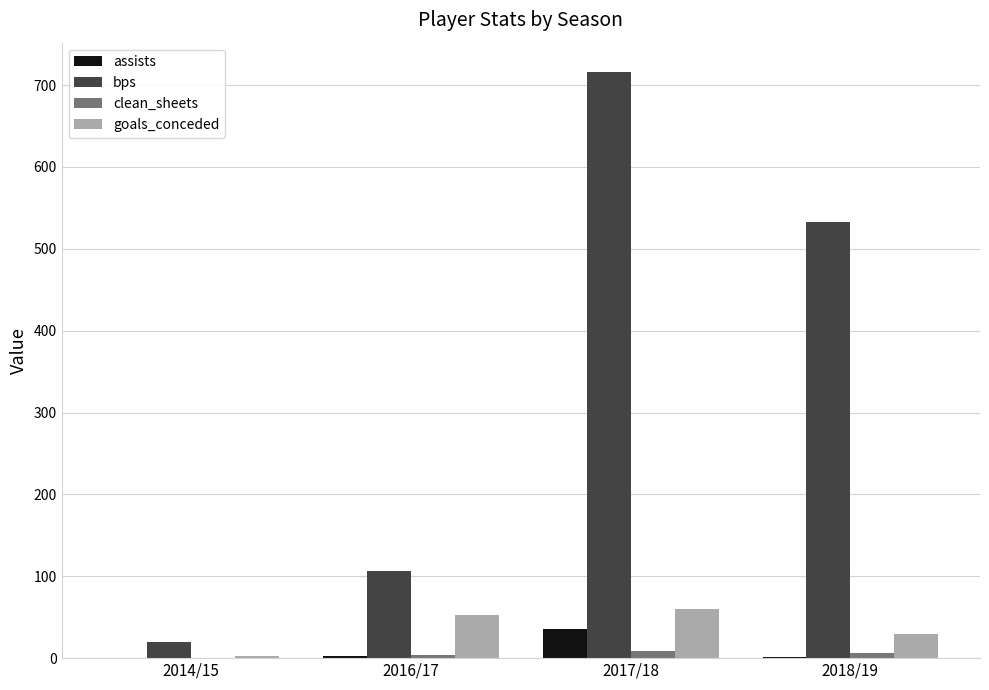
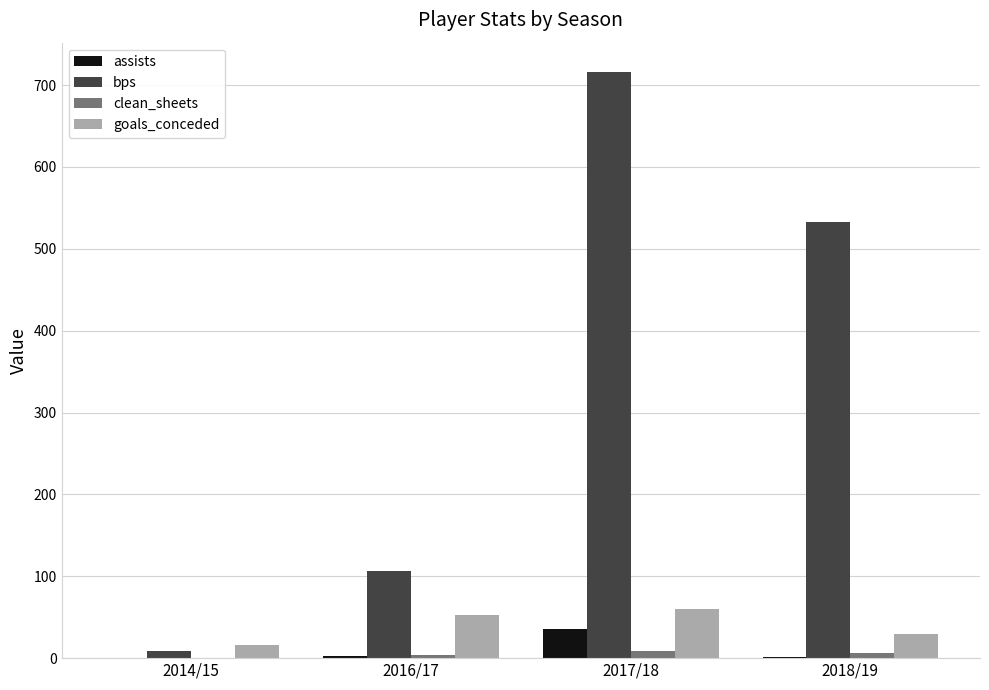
  {
    "assists": {
      "2014/15": 0,
      "2017/18": 40
    },
    "bps": {
-     "2014/15": 20,
+     "2014/15": 10,
      "2016/17": 110,
      "2017/18": 720,
      "2018/19": 530
    },
    "clean_sheets": {
      "2014/15": 0,
      "2016/17": 0,
      "2017/18": 10,
      "2018/19": 10
    },
    "goals_conceded": {
-     "2014/15": 0,
+     "2014/15": 20,
      "2016/17": 50,
      "2017/18": 60,
      "2018/19": 30
    }
  }
